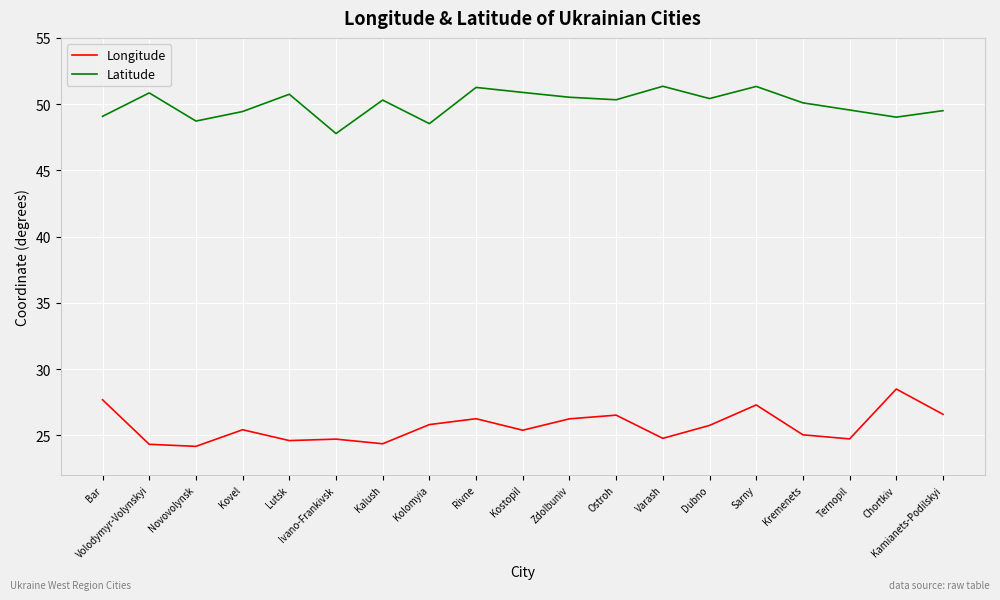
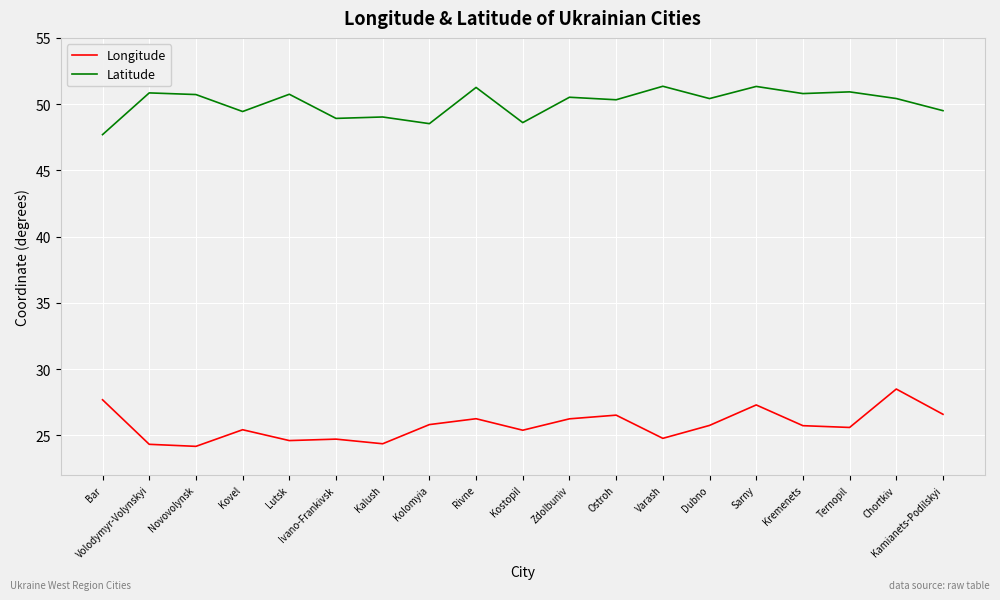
  {
    "Longitude": {
      "Bar": 27.7,
      "Volodymyr-Volynskyi": 24.3,
      "Novovolynsk": 24.2,
      "Kovel": 25.4,
      "Lutsk": 24.6,
      "Ivano-Frankivsk": 24.7,
      "Kalush": 24.4,
      "Kolomyia": 25.8,
      "Rivne": 26.3,
      "Kostopil": 25.4,
      "Zdolbuniv": 26.2,
      "Ostroh": 26.5,
      "Varash": 24.8,
      "Dubno": 25.7,
      "Sarny": 27.3,
-     "Kremenets": 25.0,
-     "Ternopil": 24.7,
+     "Kremenets": 25.7,
+     "Ternopil": 25.6,
      "Chortkiv": 28.5,
      "Kamianets-Podilskyi": 26.6
    },
    "Latitude": {
-     "Bar": 49.1,
+     "Bar": 47.7,
      "Volodymyr-Volynskyi": 50.8,
-     "Novovolynsk": 48.7,
+     "Novovolynsk": 50.7,
      "Kovel": 49.4,
      "Lutsk": 50.7,
-     "Ivano-Frankivsk": 47.8,
-     "Kalush": 50.3,
+     "Ivano-Frankivsk": 48.9,
+     "Kalush": 49.0,
      "Kolomyia": 48.5,
      "Rivne": 51.3,
-     "Kostopil": 50.9,
+     "Kostopil": 48.6,
      "Zdolbuniv": 50.5,
      "Ostroh": 50.3,
      "Varash": 51.3,
      "Dubno": 50.4,
      "Sarny": 51.3,
-     "Kremenets": 50.1,
-     "Ternopil": 49.6,
-     "Chortkiv": 49.0,
+     "Kremenets": 50.8,
+     "Ternopil": 50.9,
+     "Chortkiv": 50.4,
      "Kamianets-Podilskyi": 49.5
    }
  }
